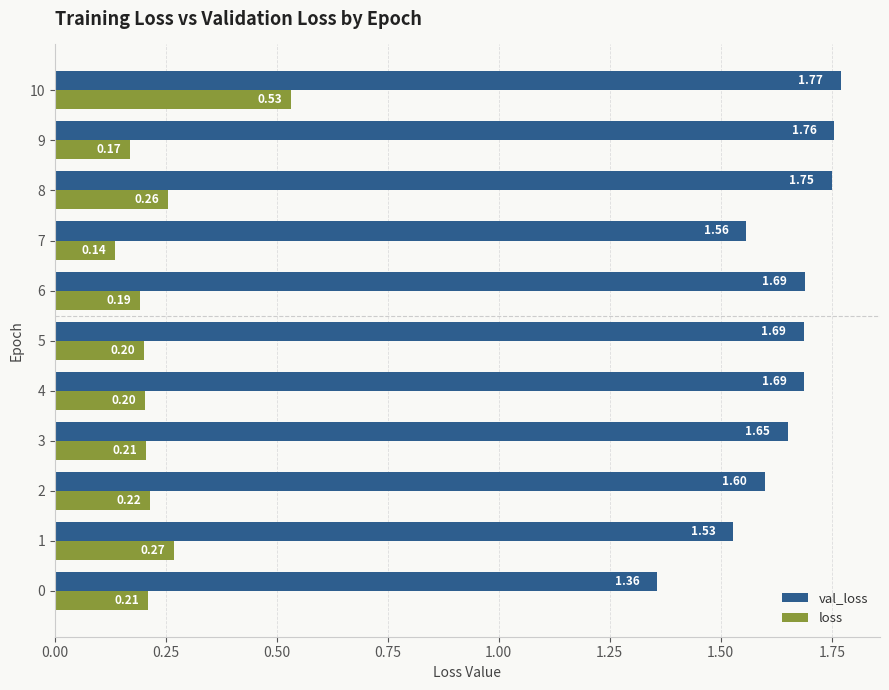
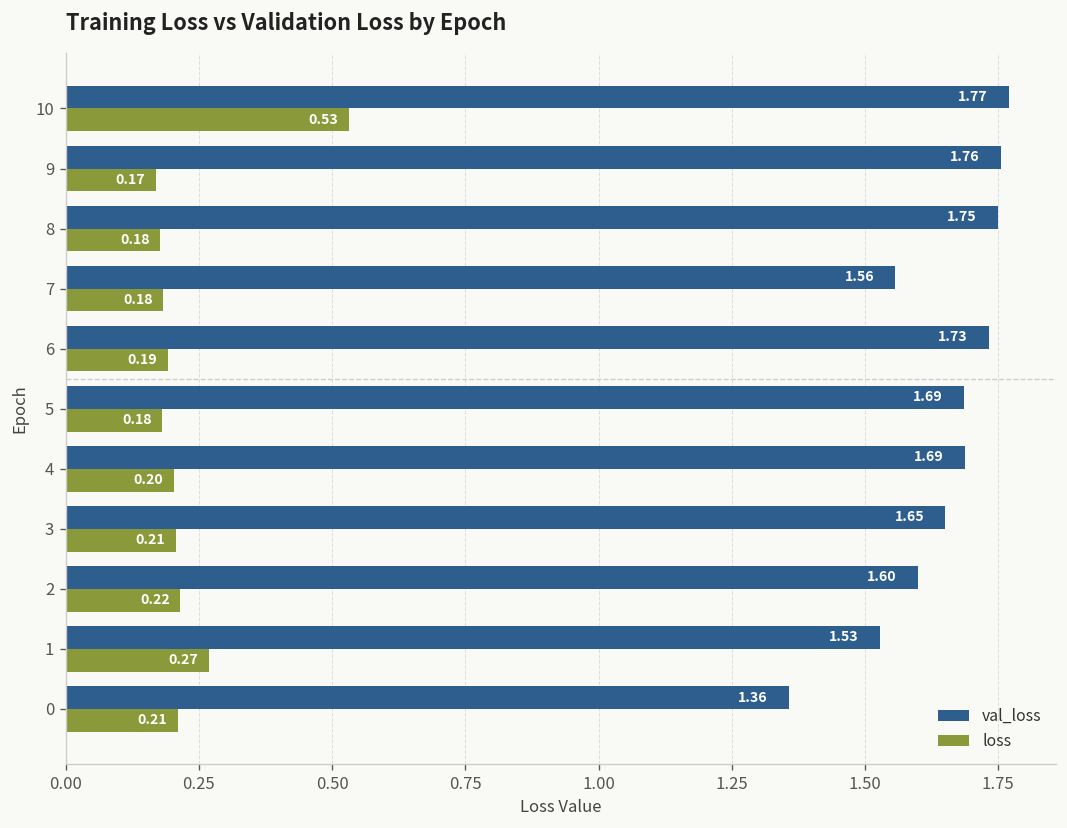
  {
    "val_loss": {
      "10": 1.77,
      "9": 1.76,
      "8": 1.75,
      "7": 1.56,
-     "6": 1.69,
+     "6": 1.73,
      "5": 1.69,
      "4": 1.69,
      "3": 1.65,
      "2": 1.60,
      "1": 1.53,
      "0": 1.36
    },
    "loss": {
      "10": 0.53,
      "9": 0.17,
-     "8": 0.26,
-     "7": 0.14,
+     "8": 0.18,
+     "7": 0.18,
      "6": 0.19,
-     "5": 0.20,
+     "5": 0.18,
      "4": 0.20,
      "3": 0.21,
      "2": 0.22,
      "1": 0.27,
      "0": 0.21
    }
  }
